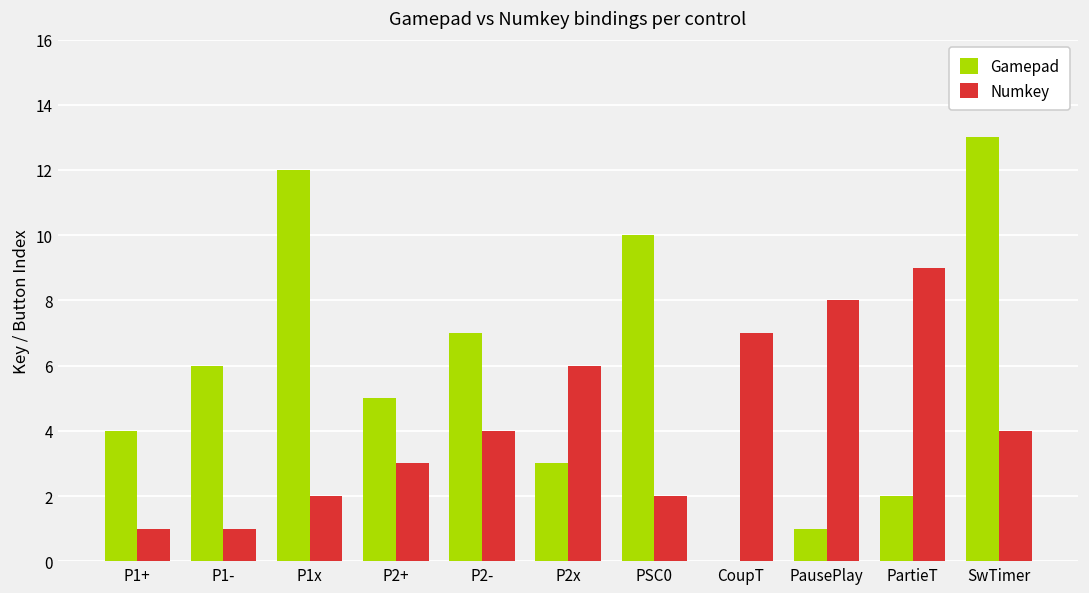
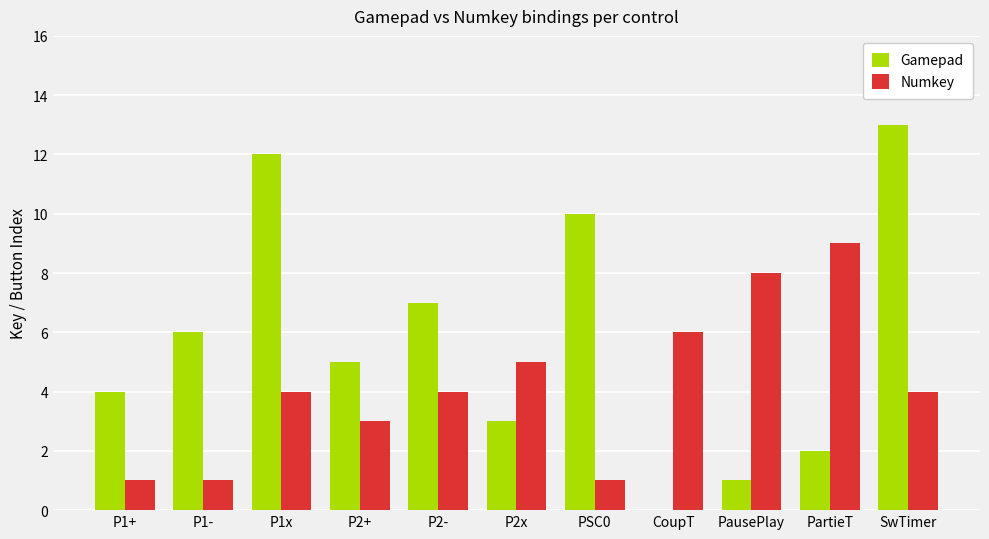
  {
    "Gamepad": {
      "P1+": 4,
      "P1-": 6,
      "P1x": 12,
      "P2+": 5,
      "P2-": 7,
      "P2x": 3,
      "PSC0": 10,
      "CoupT": 0,
      "PausePlay": 1,
      "PartieT": 2,
      "SwTimer": 13
    },
    "Numkey": {
      "P1+": 1,
      "P1-": 1,
-     "P1x": 2,
+     "P1x": 4,
      "P2+": 3,
      "P2-": 4,
-     "P2x": 6,
-     "PSC0": 2,
-     "CoupT": 7,
+     "P2x": 5,
+     "PSC0": 1,
+     "CoupT": 6,
      "PausePlay": 8,
      "PartieT": 9,
      "SwTimer": 4
    }
  }
